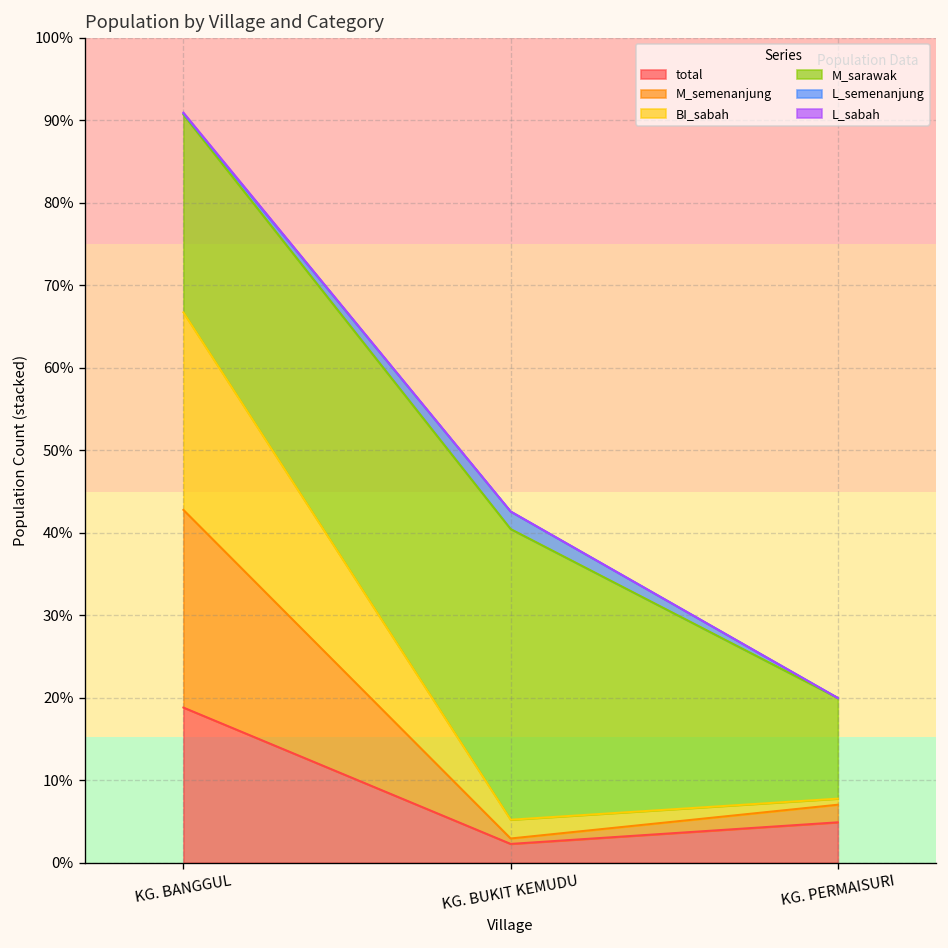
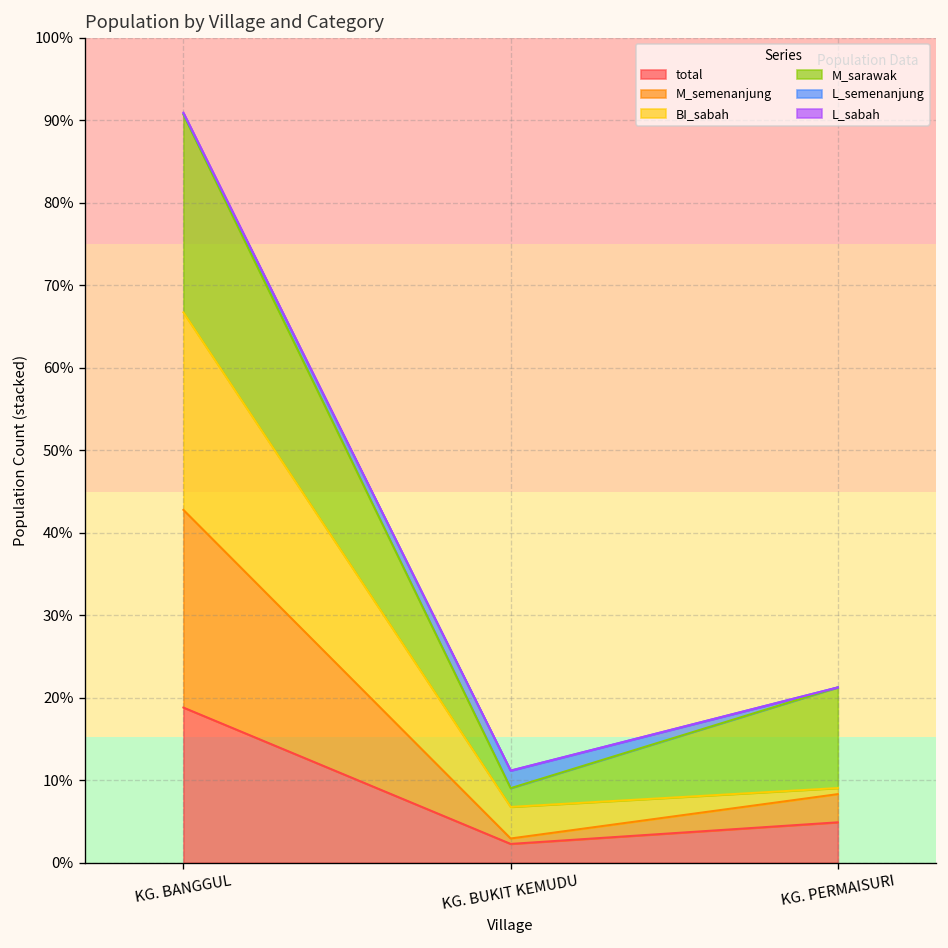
  {
    "total": {
      "KG. BANGGUL": "19%",
      "KG. BUKIT KEMUDU": "2%",
      "KG. PERMAISURI": "5%"
    },
    "M_semenanjung": {
      "KG. BANGGUL": "24%",
      "KG. BUKIT KEMUDU": "1%",
-     "KG. PERMAISURI": "2%"
+     "KG. PERMAISURI": "3%"
    },
    "BI_sabah": {
      "KG. BANGGUL": "24%",
-     "KG. BUKIT KEMUDU": "2%",
+     "KG. BUKIT KEMUDU": "4%",
      "KG. PERMAISURI": "1%"
    },
    "M_sarawak": {
-     "KG. BUKIT KEMUDU": "35%"
+     "KG. BUKIT KEMUDU": "2%"
    }
  }
